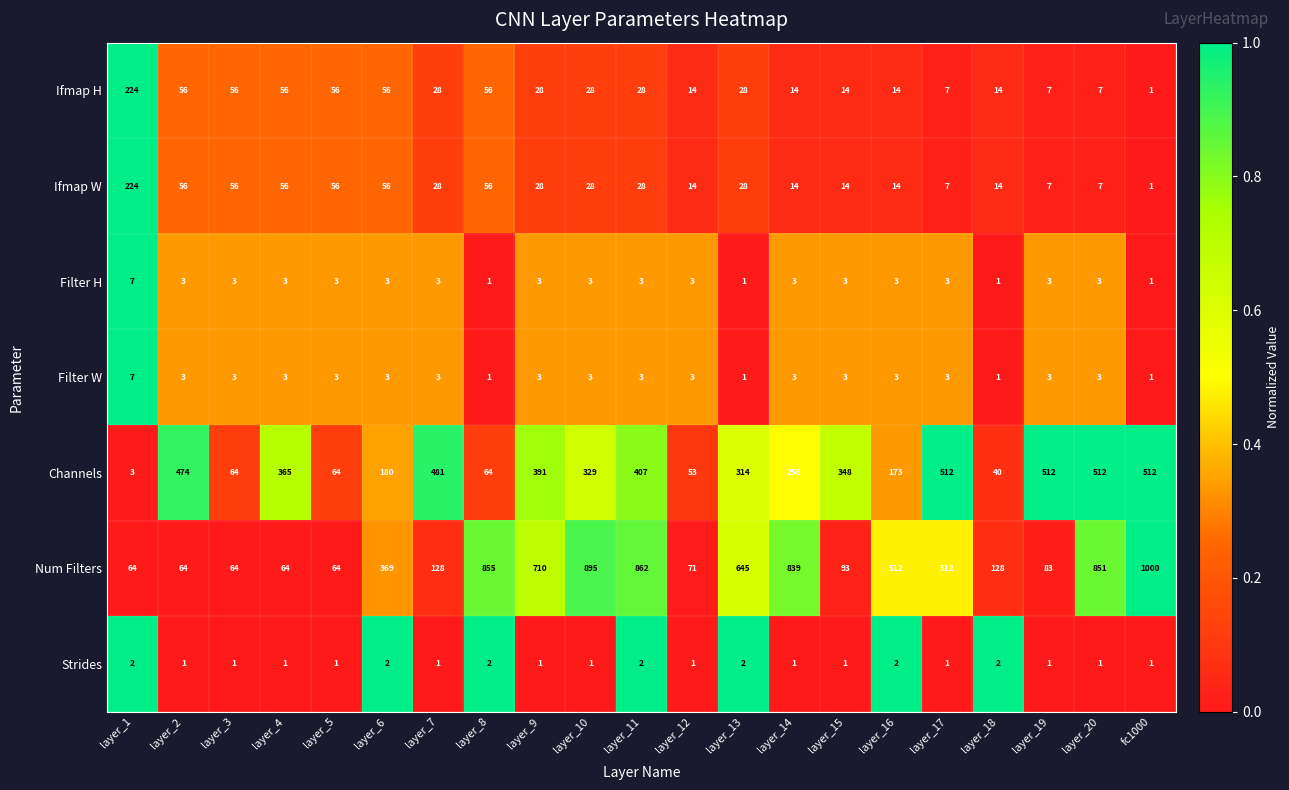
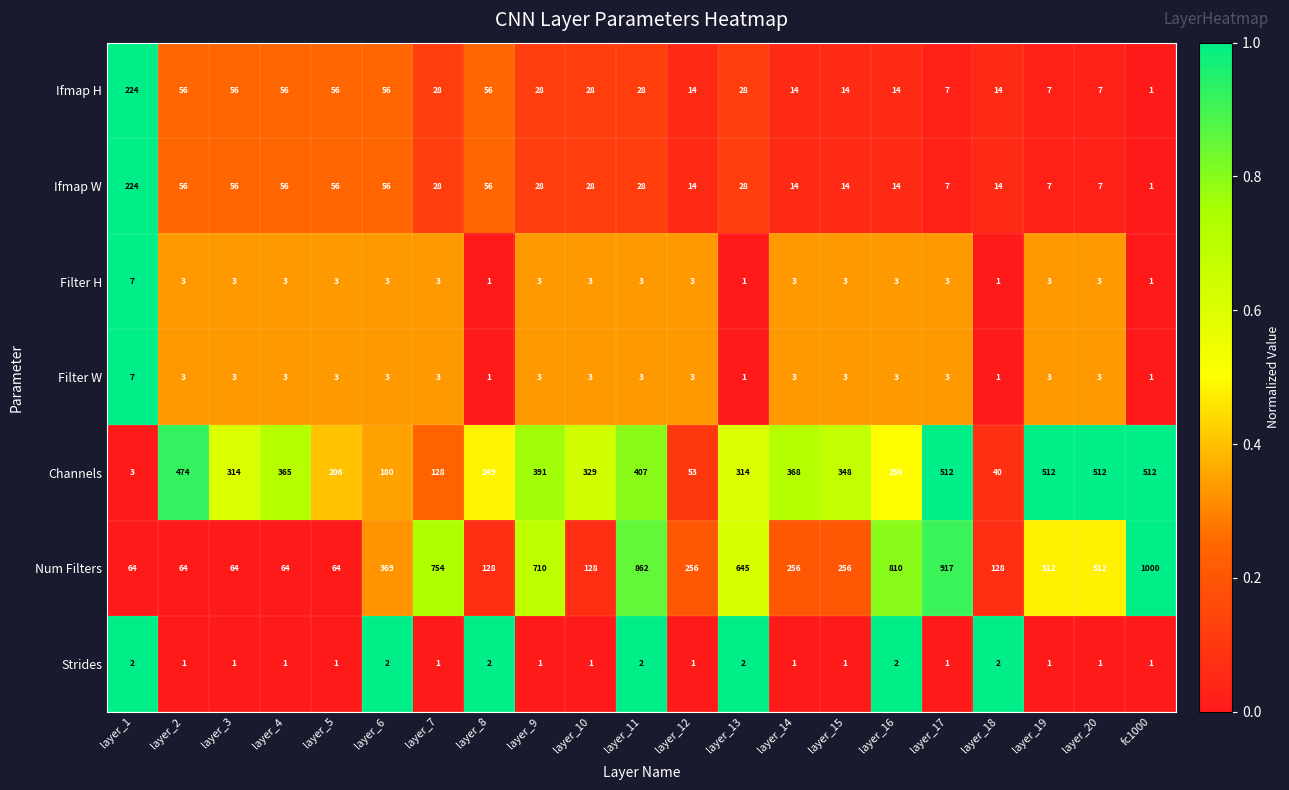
  {
    "Ifmap H": {
      "layer_1": 224,
      "layer_2": 56,
      "layer_3": 56,
      "layer_4": 56,
      "layer_5": 56,
      "layer_6": 56,
      "layer_7": 28,
      "layer_8": 56,
      "layer_9": 28,
      "layer_10": 28,
      "layer_11": 28,
      "layer_12": 14,
      "layer_13": 28,
      "layer_14": 14,
      "layer_15": 14,
      "layer_16": 14,
      "layer_17": 7,
      "layer_18": 14,
      "layer_19": 7,
      "layer_20": 7,
      "fc1000": 1
    },
    "Ifmap W": {
      "layer_1": 224,
      "layer_2": 56,
      "layer_3": 56,
      "layer_4": 56,
      "layer_5": 56,
      "layer_6": 56,
      "layer_7": 28,
      "layer_8": 56,
      "layer_9": 28,
      "layer_10": 28,
      "layer_11": 28,
      "layer_12": 14,
      "layer_13": 28,
      "layer_14": 14,
      "layer_15": 14,
      "layer_16": 14,
      "layer_17": 7,
      "layer_18": 14,
      "layer_19": 7,
      "layer_20": 7,
      "fc1000": 1
    },
    "Filter H": {
      "layer_1": 7,
      "layer_2": 3,
      "layer_3": 3,
      "layer_4": 3,
      "layer_5": 3,
      "layer_6": 3,
      "layer_7": 3,
      "layer_8": 1,
      "layer_9": 3,
      "layer_10": 3,
      "layer_11": 3,
      "layer_12": 3,
      "layer_13": 1,
      "layer_14": 3,
      "layer_15": 3,
      "layer_16": 3,
      "layer_17": 3,
      "layer_18": 1,
      "layer_19": 3,
      "layer_20": 3,
      "fc1000": 1
    },
    "Filter W": {
      "layer_1": 7,
      "layer_2": 3,
      "layer_3": 3,
      "layer_4": 3,
      "layer_5": 3,
      "layer_6": 3,
      "layer_7": 3,
      "layer_8": 1,
      "layer_9": 3,
      "layer_10": 3,
      "layer_11": 3,
      "layer_12": 3,
      "layer_13": 1,
      "layer_14": 3,
      "layer_15": 3,
      "layer_16": 3,
      "layer_17": 3,
      "layer_18": 1,
      "layer_19": 3,
      "layer_20": 3,
      "fc1000": 1
    },
    "Channels": {
      "layer_1": 3,
      "layer_2": 474,
-     "layer_3": 64,
+     "layer_3": 314,
      "layer_4": 365,
-     "layer_5": 64,
+     "layer_5": 206,
      "layer_6": 180,
-     "layer_7": 481,
-     "layer_8": 64,
+     "layer_7": 128,
+     "layer_8": 249,
      "layer_9": 391,
      "layer_10": 329,
      "layer_11": 407,
      "layer_12": 53,
      "layer_13": 314,
-     "layer_14": 256,
+     "layer_14": 368,
      "layer_15": 348,
-     "layer_16": 173,
+     "layer_16": 256,
      "layer_17": 512,
      "layer_18": 40,
      "layer_19": 512,
      "layer_20": 512,
      "fc1000": 512
    },
    "Num Filters": {
      "layer_1": 64,
      "layer_2": 64,
      "layer_3": 64,
      "layer_4": 64,
      "layer_5": 64,
      "layer_6": 369,
-     "layer_7": 128,
-     "layer_8": 855,
+     "layer_7": 754,
+     "layer_8": 128,
      "layer_9": 710,
-     "layer_10": 895,
+     "layer_10": 128,
      "layer_11": 862,
-     "layer_12": 71,
+     "layer_12": 256,
      "layer_13": 645,
-     "layer_14": 839,
-     "layer_15": 93,
-     "layer_16": 512,
-     "layer_17": 512,
+     "layer_14": 256,
+     "layer_15": 256,
+     "layer_16": 810,
+     "layer_17": 917,
      "layer_18": 128,
-     "layer_19": 83,
-     "layer_20": 851,
+     "layer_19": 512,
+     "layer_20": 512,
      "fc1000": 1000
    },
    "Strides": {
      "layer_1": 2,
      "layer_2": 1,
      "layer_3": 1,
      "layer_4": 1,
      "layer_5": 1,
      "layer_6": 2,
      "layer_7": 1,
      "layer_8": 2,
      "layer_9": 1,
      "layer_10": 1,
      "layer_11": 2,
      "layer_12": 1,
      "layer_13": 2,
      "layer_14": 1,
      "layer_15": 1,
      "layer_16": 2,
      "layer_17": 1,
      "layer_18": 2,
      "layer_19": 1,
      "layer_20": 1,
      "fc1000": 1
    }
  }
